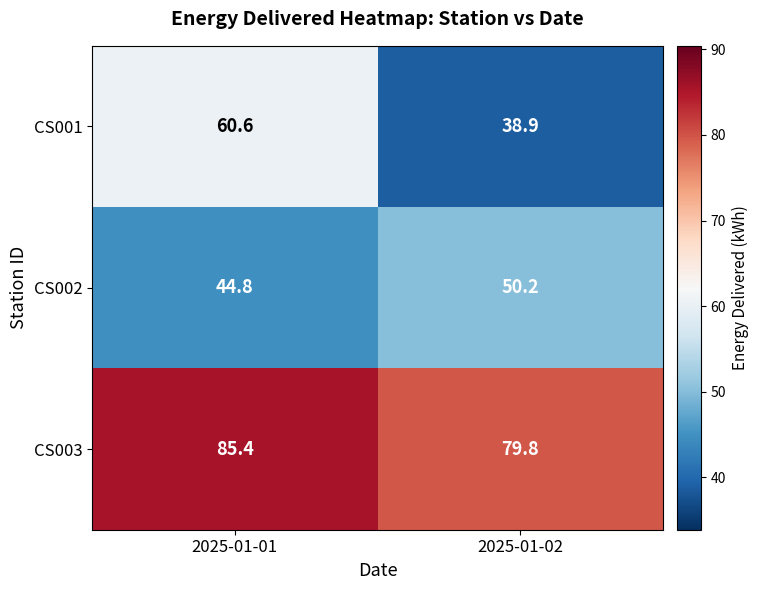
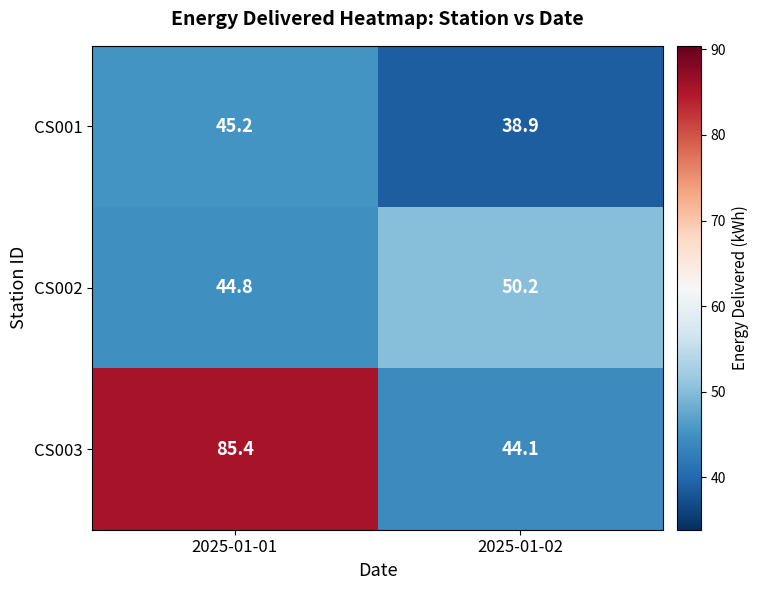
  {
    "CS001": {
-     "2025-01-01": 60.6,
+     "2025-01-01": 45.2,
      "2025-01-02": 38.9
    },
    "CS002": {
      "2025-01-01": 44.8,
      "2025-01-02": 50.2
    },
    "CS003": {
      "2025-01-01": 85.4,
-     "2025-01-02": 79.8
+     "2025-01-02": 44.1
    }
  }
